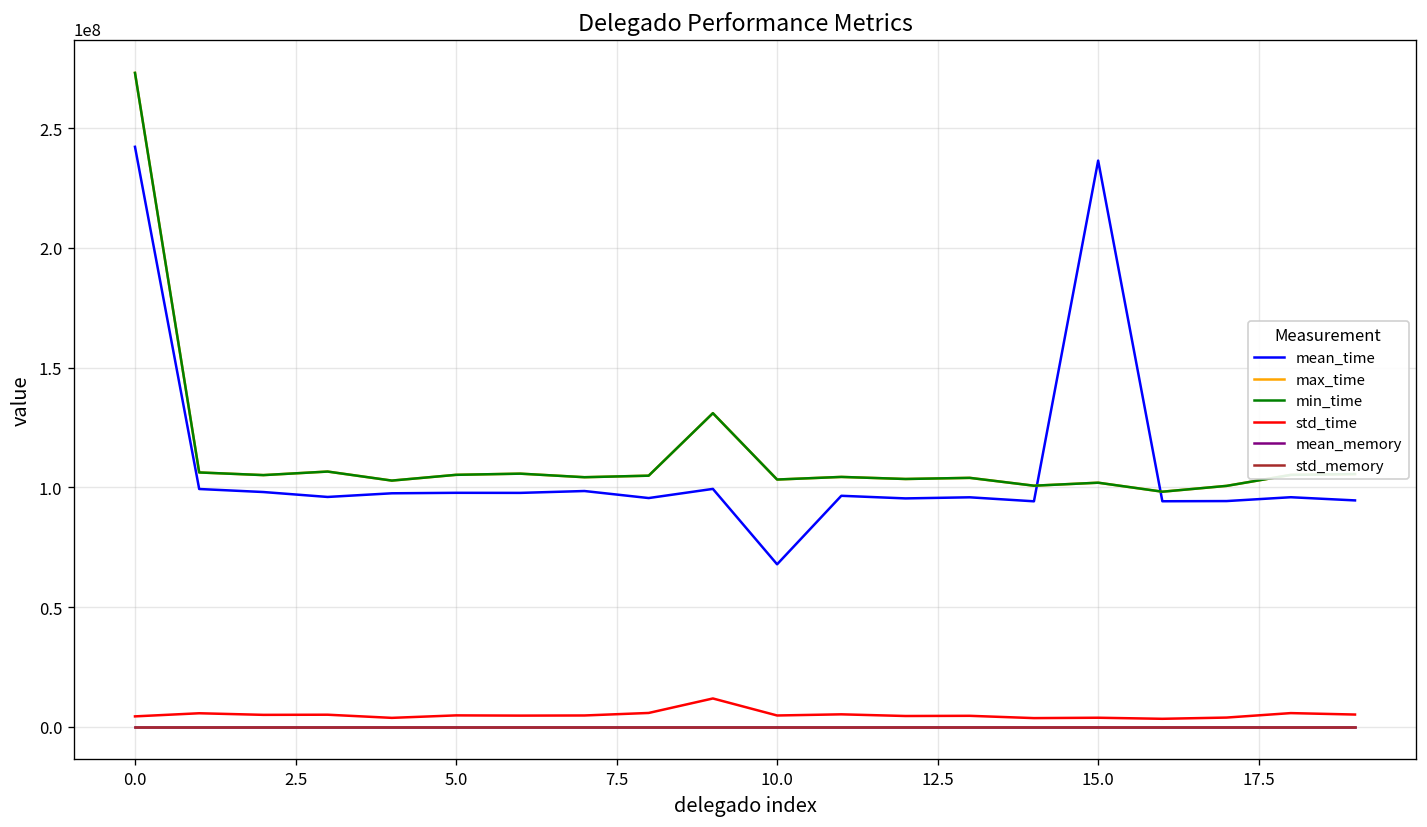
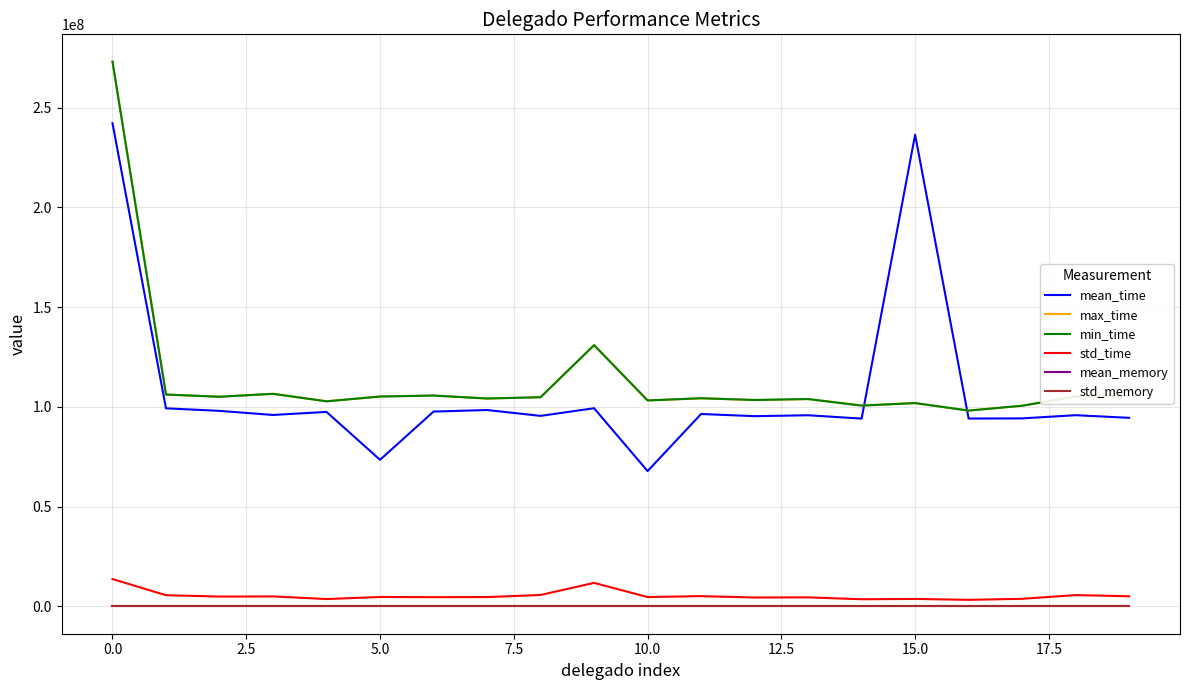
  {
    "mean_time": {
      "0.0": 242000000,
-     "5.0": 98000000,
+     "5.0": 74000000,
      "10.0": 68000000,
      "15.0": 236000000
    },
    "min_time": {
      "0.0": 273000000,
      "5.0": 105000000,
      "10.0": 103000000,
      "15.0": 102000000
    },
    "std_time": {
-     "0.0": 4000000,
+     "0.0": 14000000,
      "5.0": 5000000,
      "10.0": 5000000,
      "15.0": 4000000
    },
    "std_memory": {
      "0.0": 0,
      "5.0": 0,
      "10.0": 0,
      "15.0": 0
    }
  }
